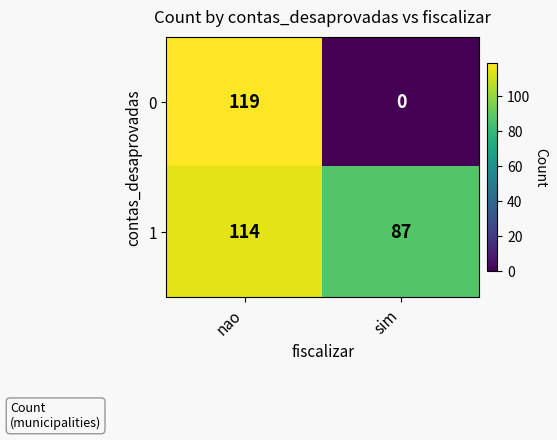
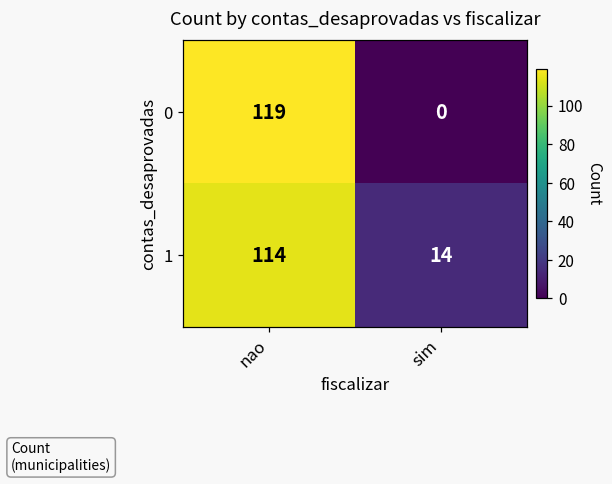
  {
    "0": {
      "nao": 119,
      "sim": 0
    },
    "1": {
      "nao": 114,
-     "sim": 87
+     "sim": 14
    }
  }
